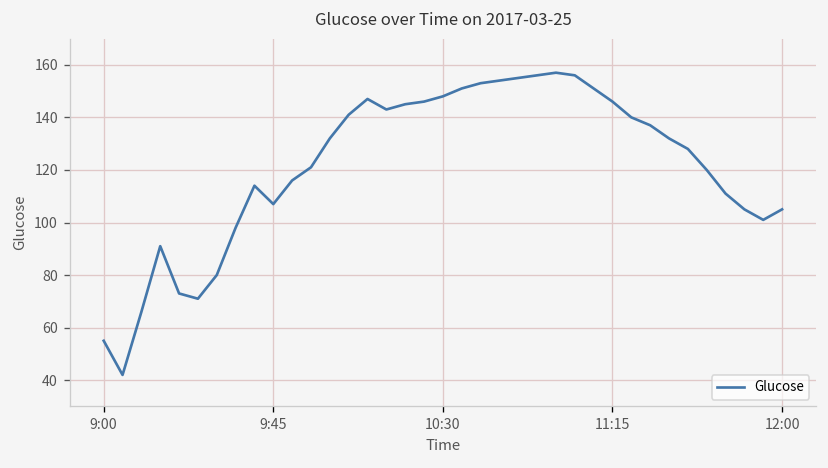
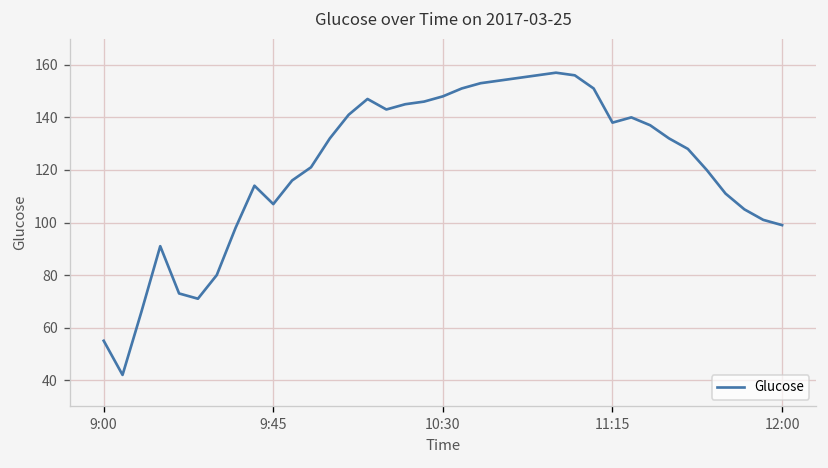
  {
    "9:00": 55,
    "9:45": 107,
    "10:30": 148,
-   "11:15": 146,
-   "12:00": 105
+   "11:15": 138,
+   "12:00": 99
  }
